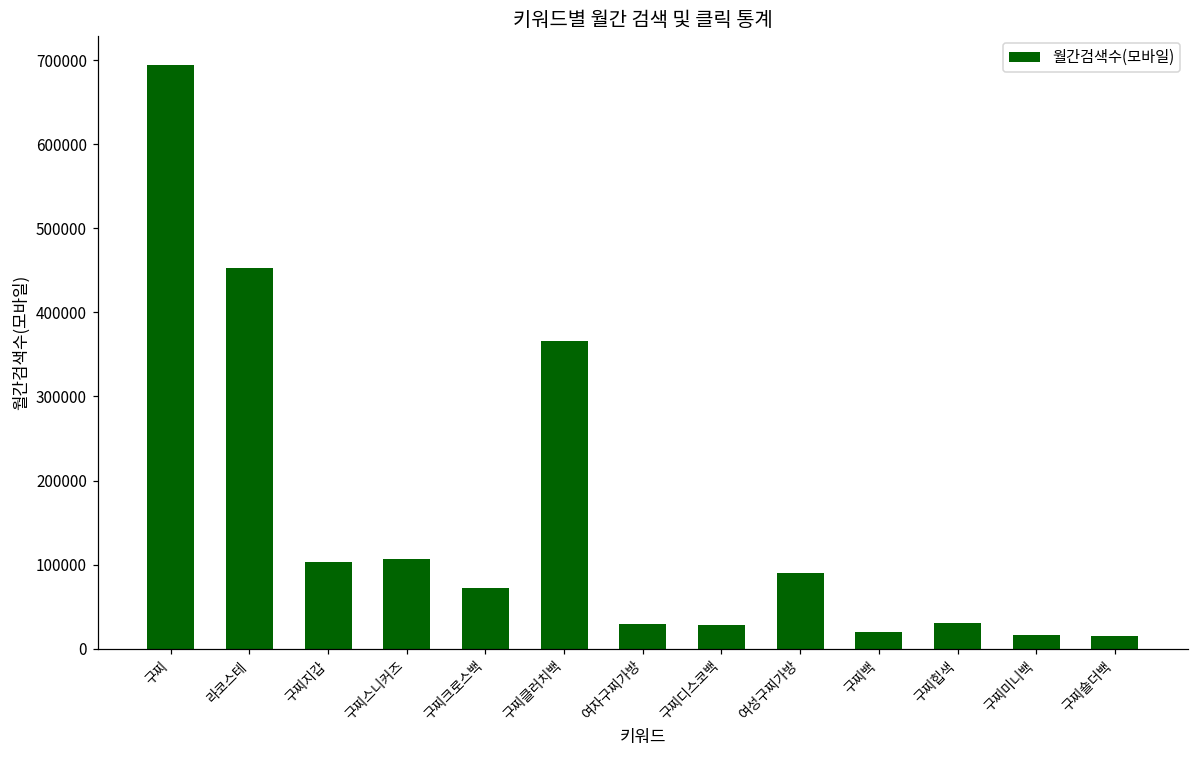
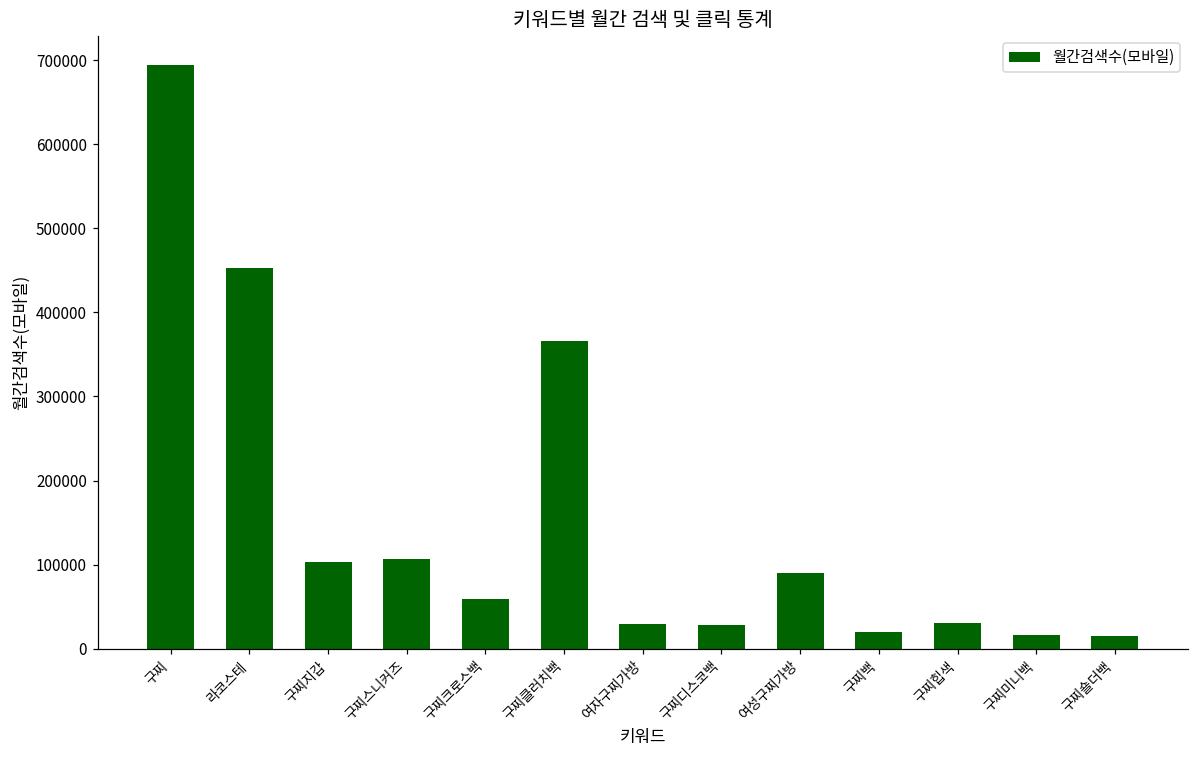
  {
    "구찌": 690000,
    "라코스테": 450000,
    "구찌지갑": 100000,
    "구찌스니커즈": 110000,
-   "구찌크로스백": 70000,
+   "구찌크로스백": 60000,
    "구찌클러치백": 370000,
    "여자구찌가방": 30000,
    "구찌디스코백": 30000,
    "여성구찌가방": 90000,
    "구찌백": 20000,
    "구찌힙색": 30000,
    "구찌미니백": 20000,
    "구찌숄더백": 20000
  }
